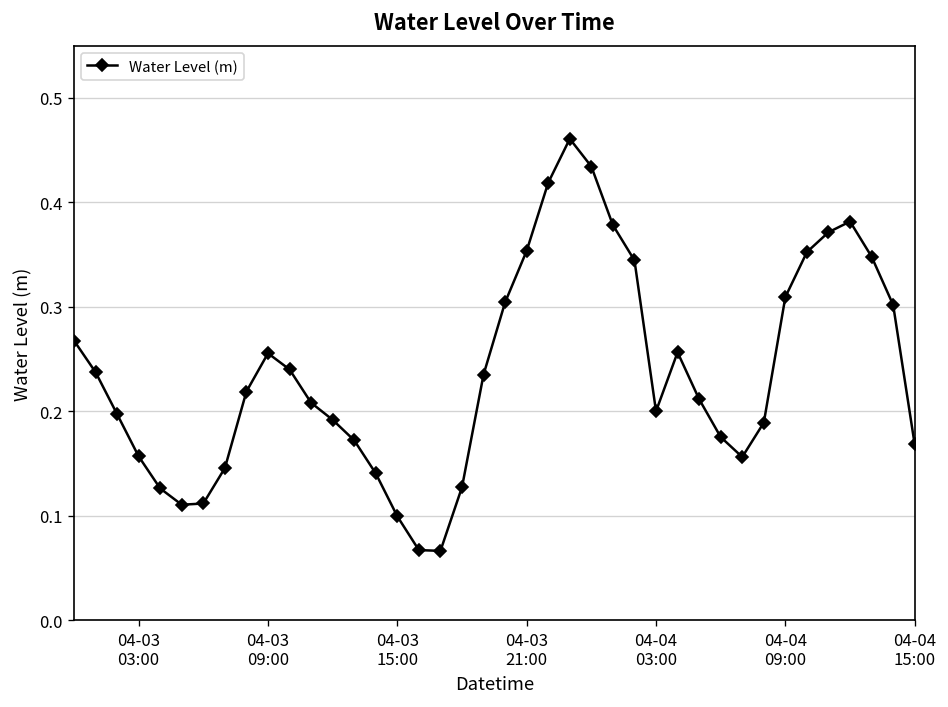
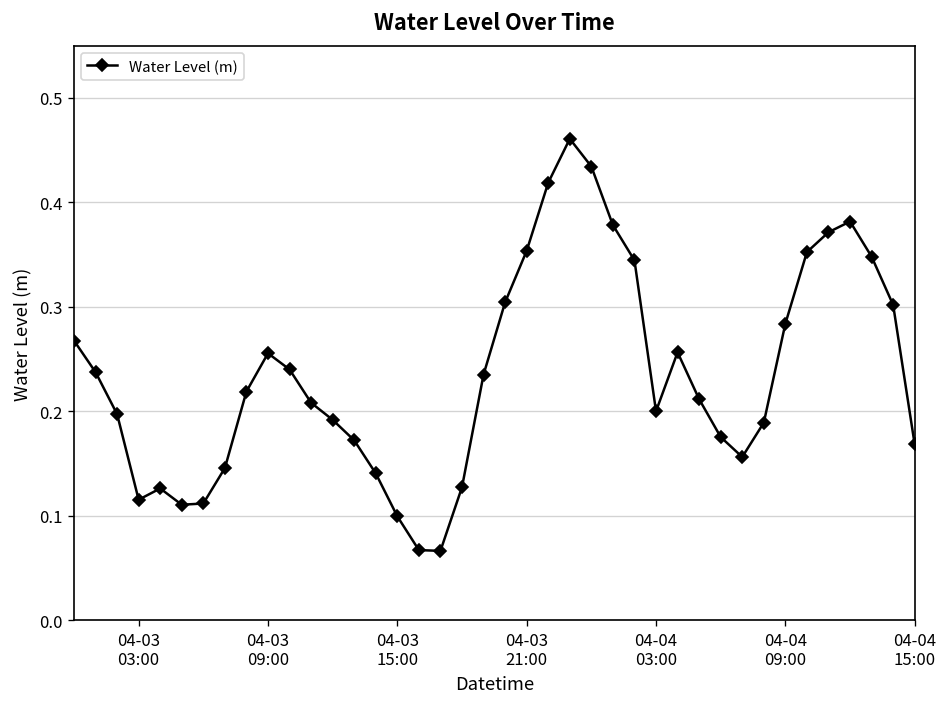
  {
-   "04-03 03:00": 0.16,
+   "04-03 03:00": 0.12,
    "04-03 09:00": 0.26,
    "04-03 15:00": 0.10,
    "04-03 21:00": 0.35,
    "04-04 03:00": 0.20,
-   "04-04 09:00": 0.31,
+   "04-04 09:00": 0.28,
    "04-04 15:00": 0.17
  }
